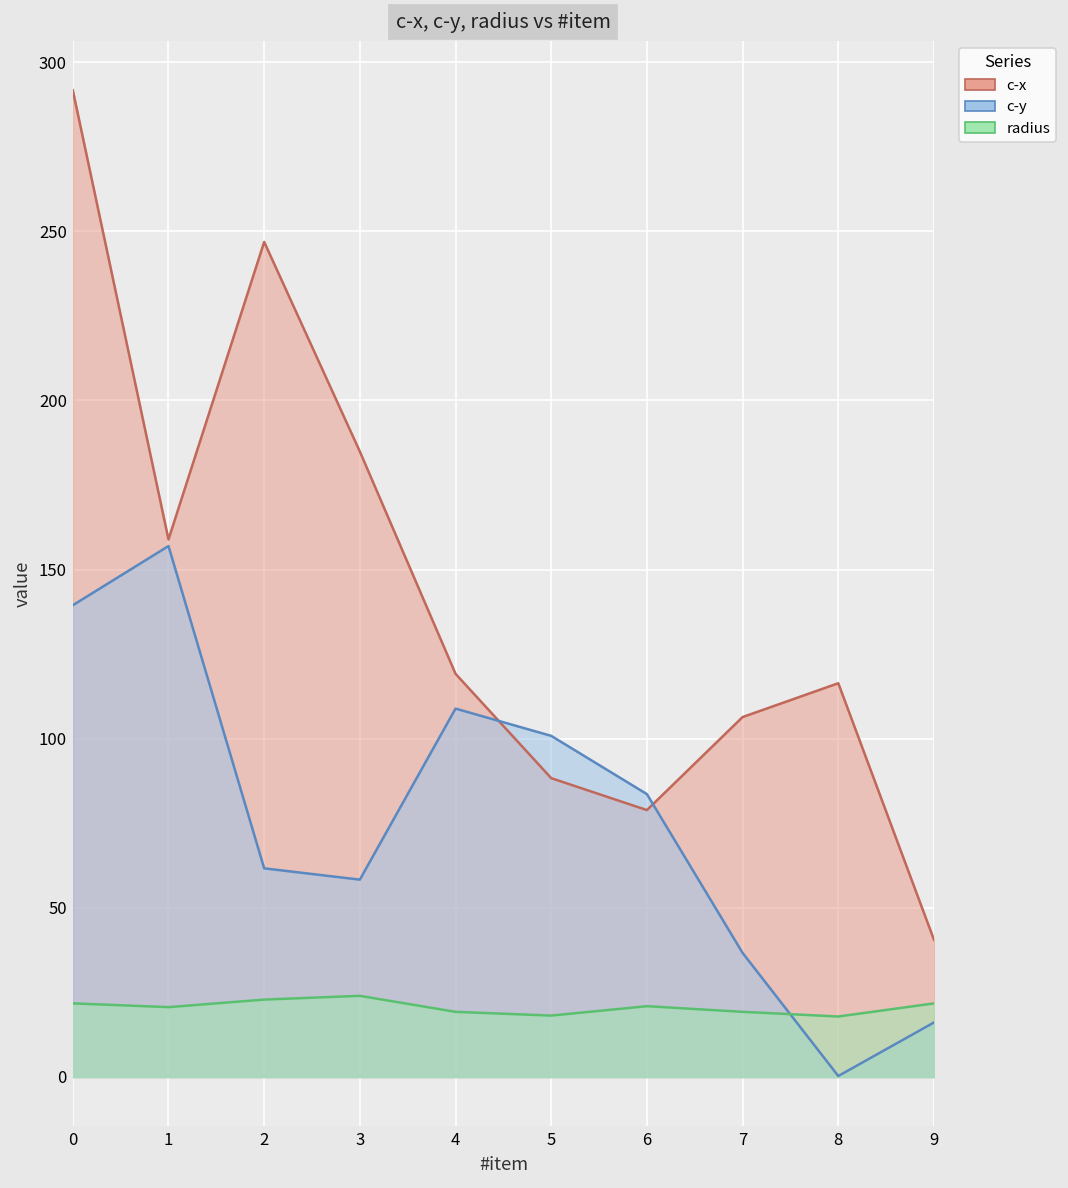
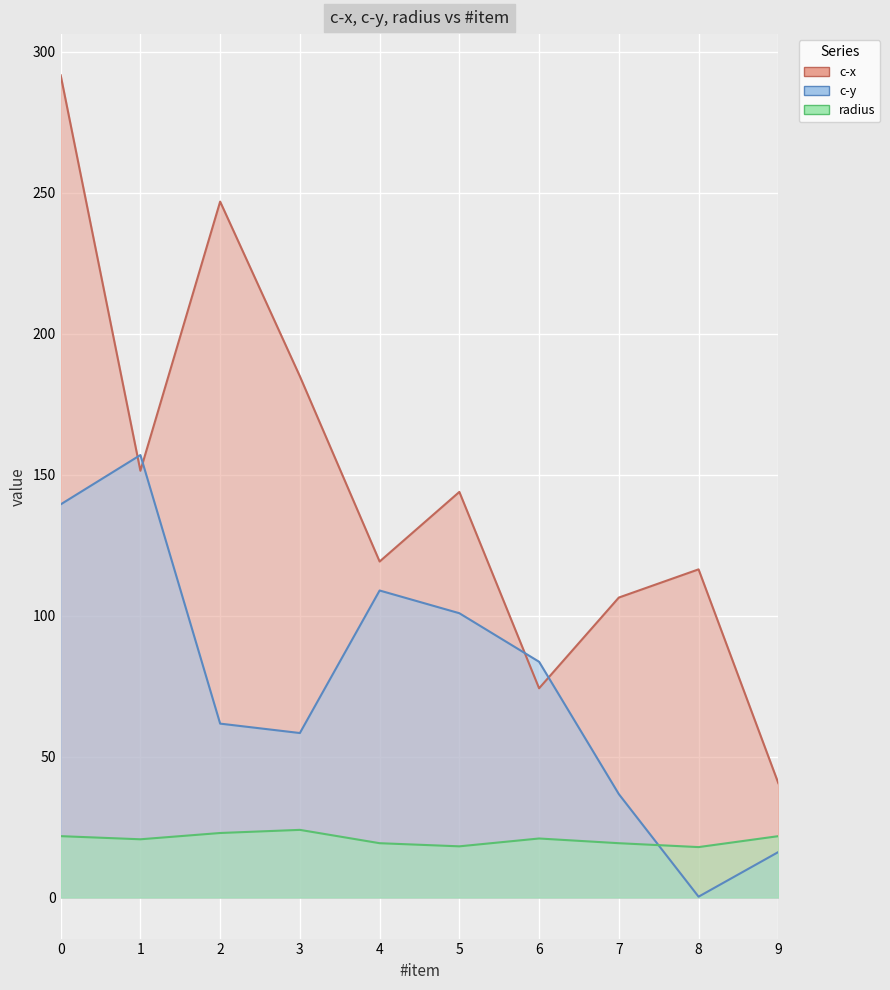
  {
    "c-x": {
      "0": 292,
-     "1": 159,
+     "1": 151,
      "2": 247,
      "3": 185,
      "4": 119,
-     "5": 88,
-     "6": 79,
+     "5": 144,
+     "6": 74,
      "7": 106,
      "8": 116,
      "9": 41
    }
  }
